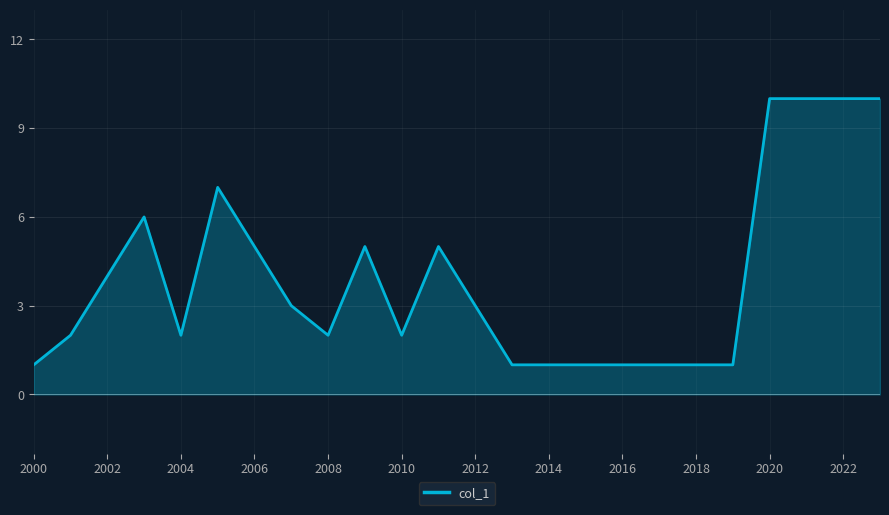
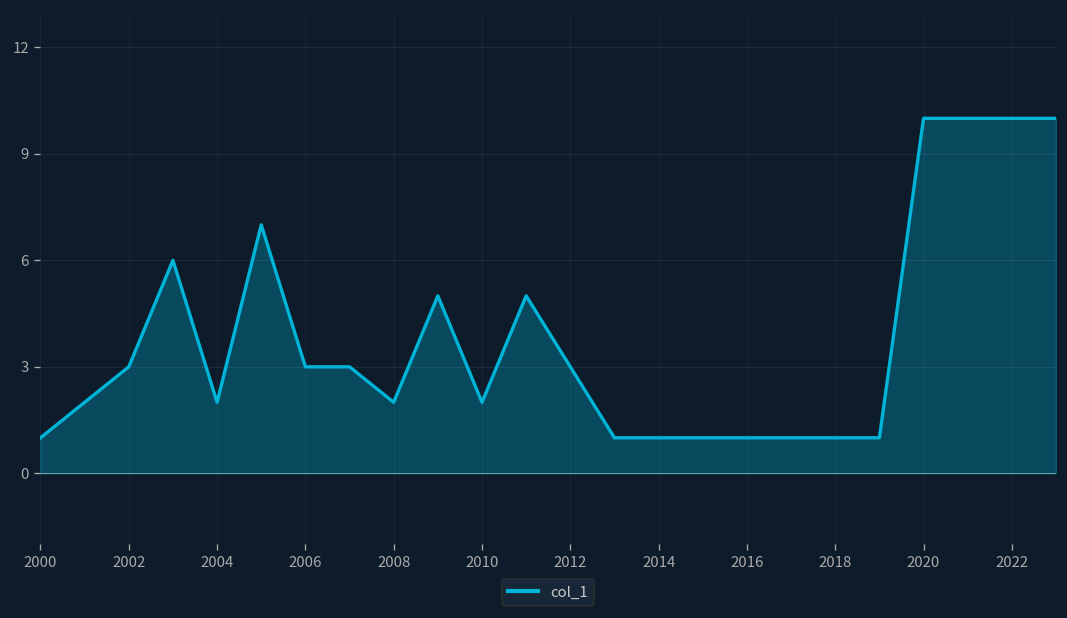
  {
    "2000": 1,
-   "2002": 4,
+   "2002": 3,
    "2004": 2,
-   "2006": 5,
+   "2006": 3,
    "2008": 2,
    "2010": 2,
    "2012": 3,
    "2014": 1,
    "2016": 1,
    "2018": 1,
    "2020": 10,
    "2022": 10
  }
